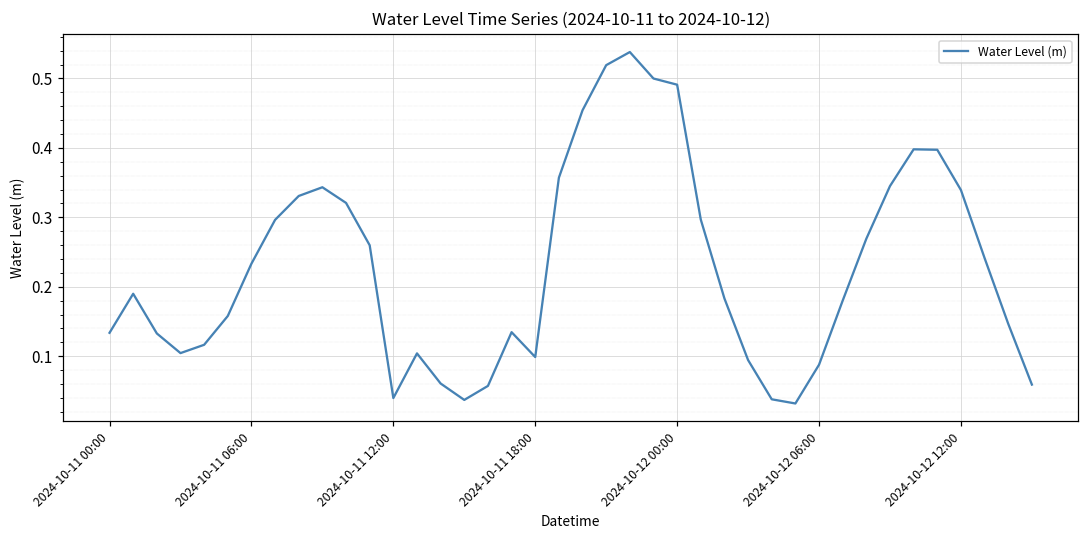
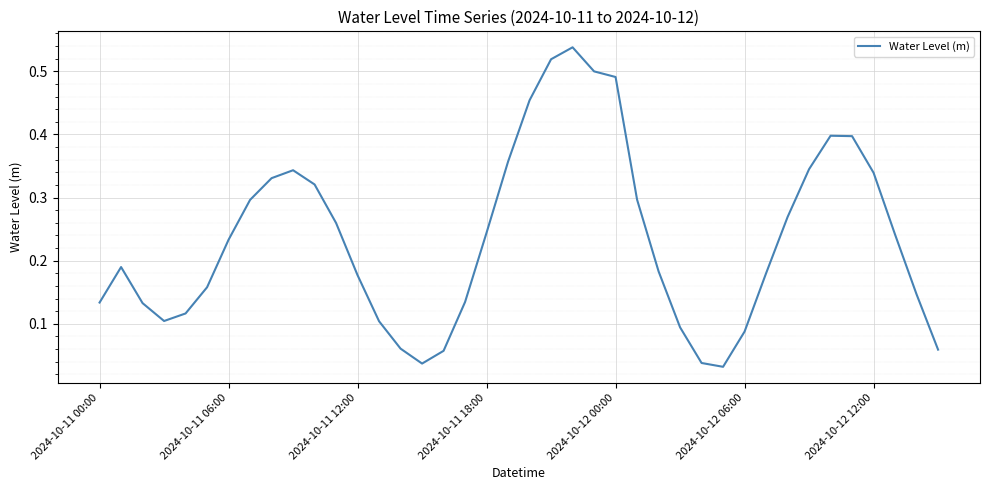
  {
    "2024-10-11 00:00": 0.13,
    "2024-10-11 06:00": 0.23,
-   "2024-10-11 12:00": 0.04,
-   "2024-10-11 18:00": 0.10,
+   "2024-10-11 12:00": 0.18,
+   "2024-10-11 18:00": 0.24,
    "2024-10-12 00:00": 0.49,
    "2024-10-12 06:00": 0.09,
    "2024-10-12 12:00": 0.34
  }
